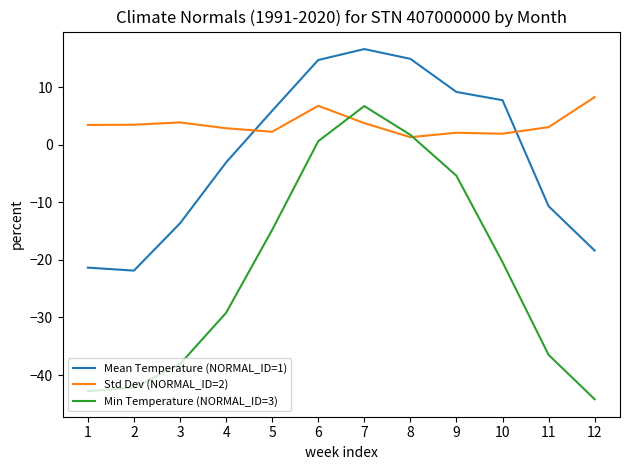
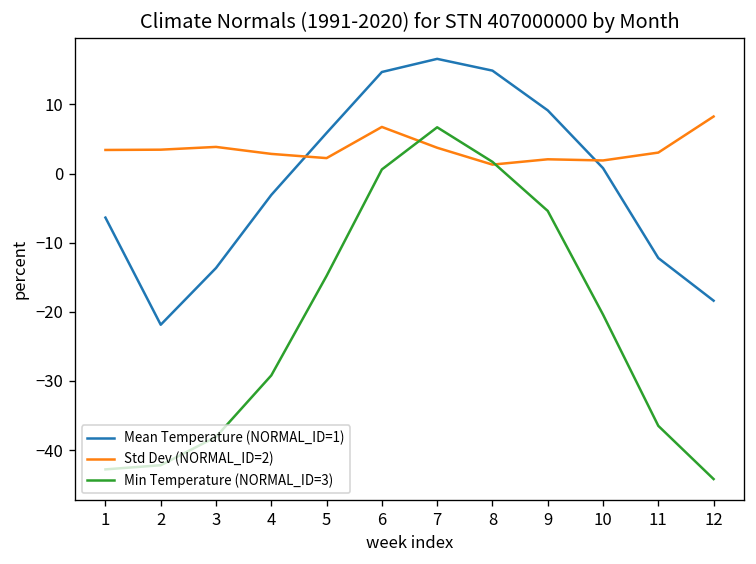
  {
    "Mean Temperature (NORMAL_ID=1)": {
-     "1": -21,
+     "1": -6,
      "2": -22,
      "3": -14,
      "4": -3,
      "5": 6,
      "6": 15,
      "7": 17,
      "8": 15,
      "9": 9,
-     "10": 8,
-     "11": -11,
+     "10": 1,
+     "11": -12,
      "12": -18
    },
    "Std Dev (NORMAL_ID=2)": {
      "1": 3,
      "2": 3,
      "3": 4,
      "4": 3,
      "5": 2,
      "6": 7,
      "7": 4,
      "9": 2,
      "10": 2,
      "11": 3,
      "12": 8
    },
    "Min Temperature (NORMAL_ID=3)": {
      "4": -29,
      "5": -15,
      "6": 1,
      "7": 7,
      "9": -5,
      "10": -20,
      "11": -37,
      "12": -44
    }
  }
